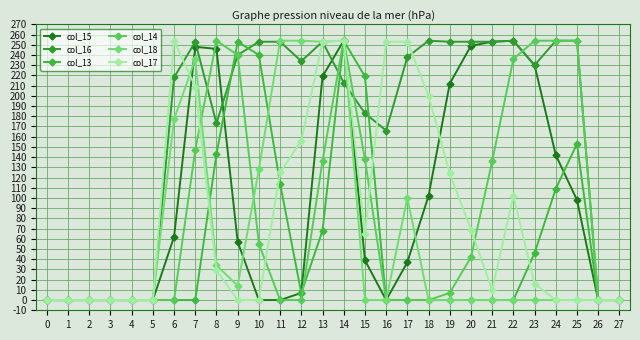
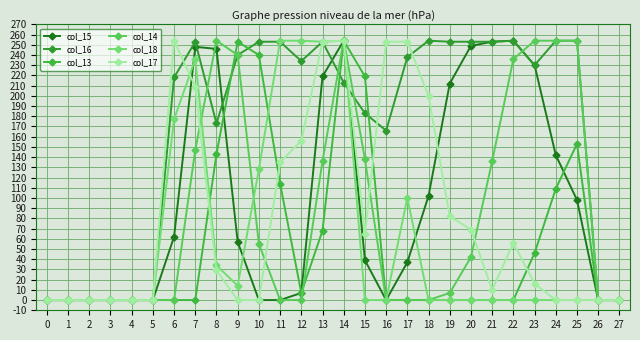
  {
    "col_17": {
      "6": 254,
      "7": 209,
      "8": 29,
      "9": 0,
-     "11": 125,
+     "11": 135,
      "12": 156,
      "15": 65,
      "16": 253,
      "17": 253,
      "18": 200,
-     "19": 124,
+     "19": 82,
      "20": 69,
      "21": 10,
-     "22": 102,
+     "22": 56,
      "23": 16
    }
  }
